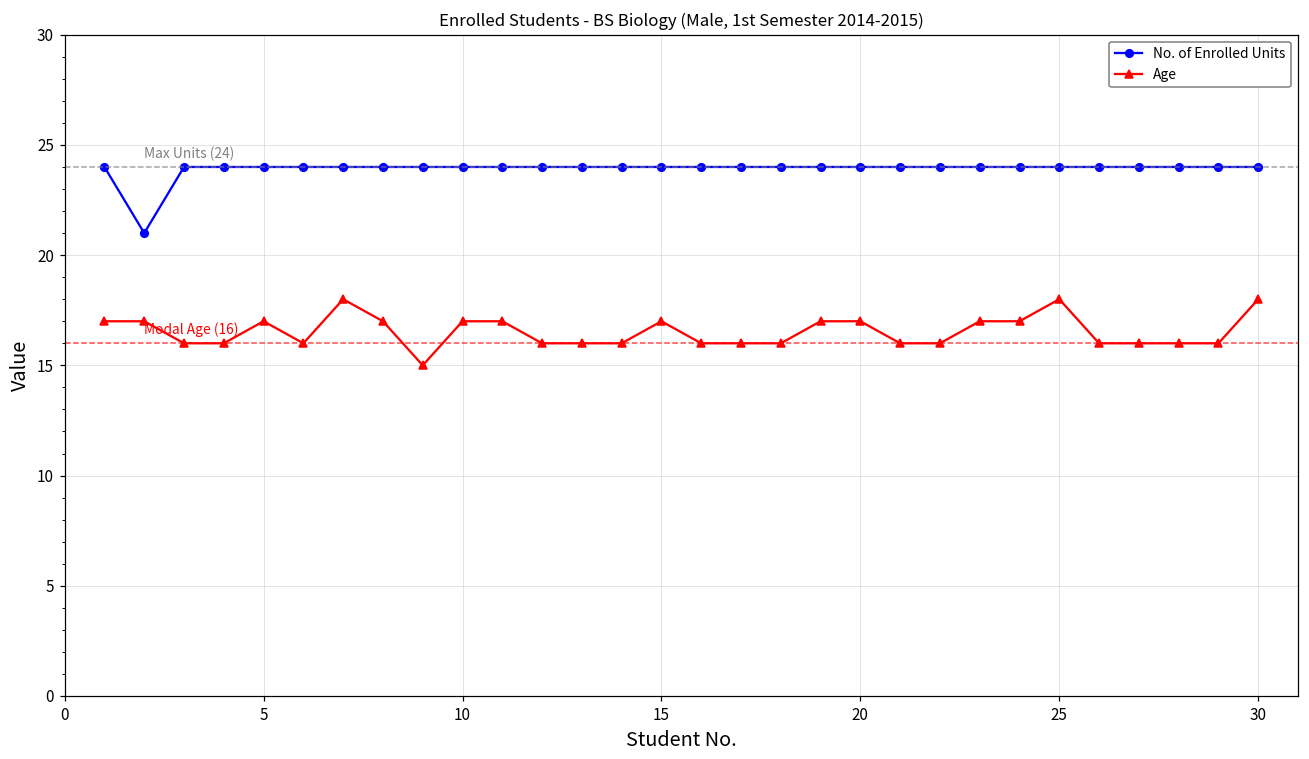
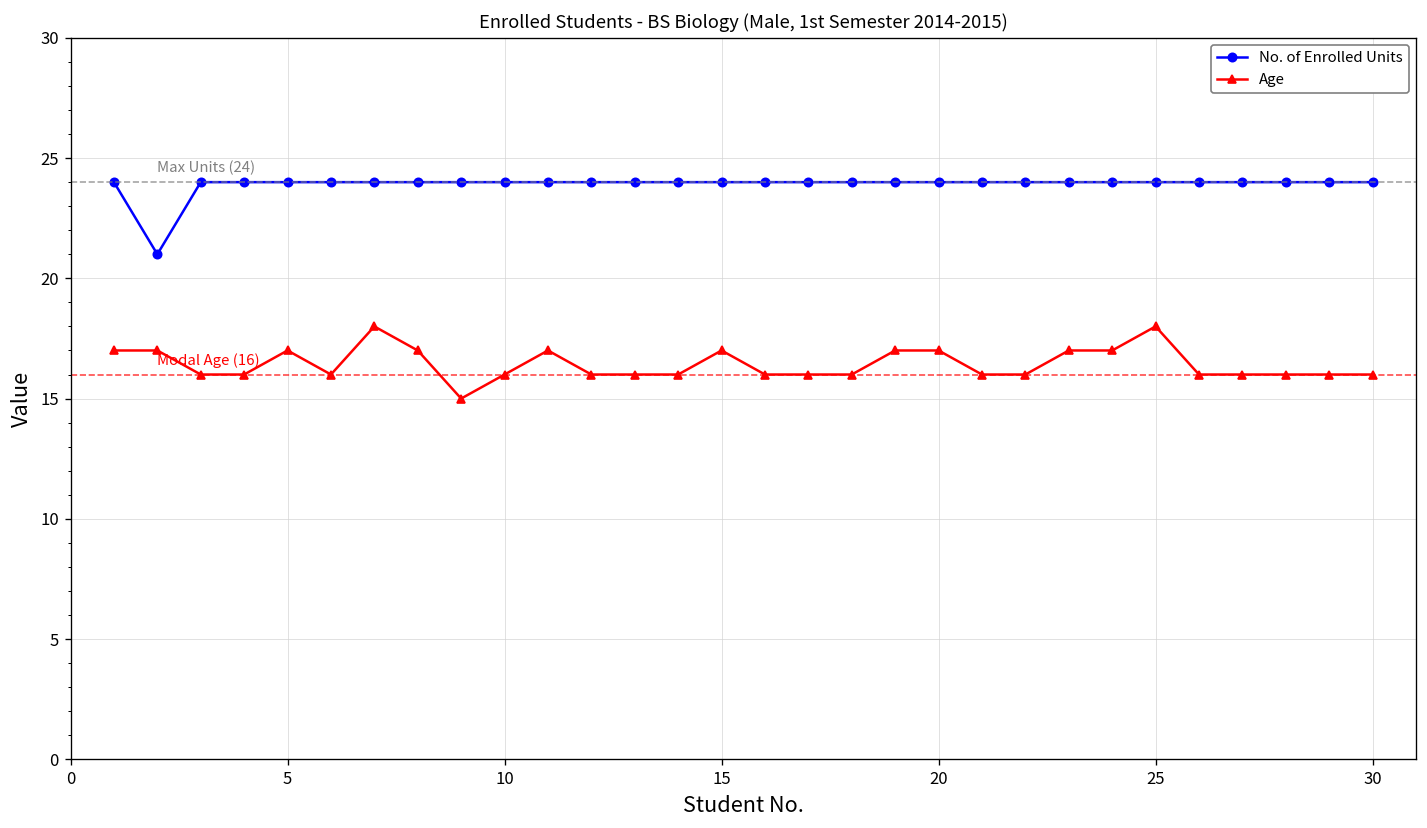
  {
    "No. of Enrolled Units": {
      "5": 24,
      "10": 24,
      "15": 24,
      "20": 24,
      "25": 24,
      "30": 24
    },
    "Age": {
      "5": 17,
-     "10": 17,
+     "10": 16,
      "15": 17,
      "20": 17,
      "25": 18,
-     "30": 18
+     "30": 16
    }
  }
